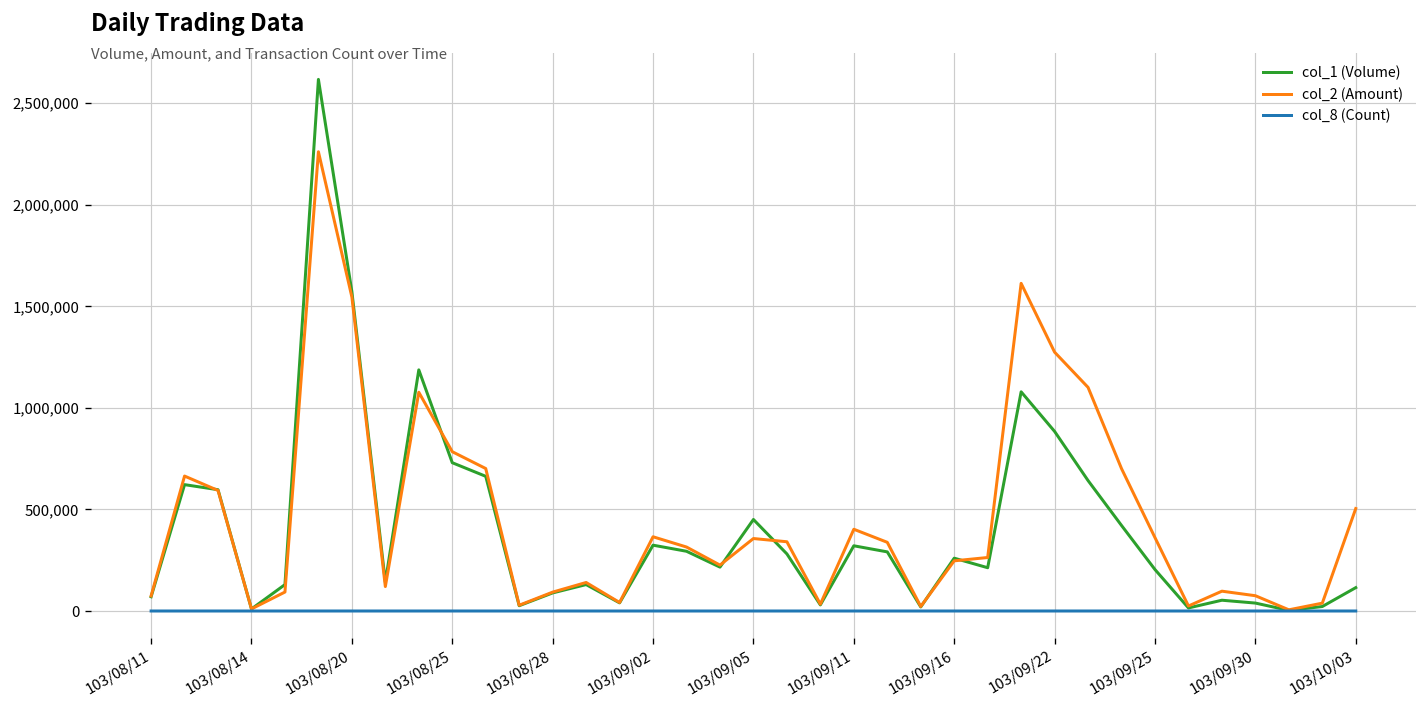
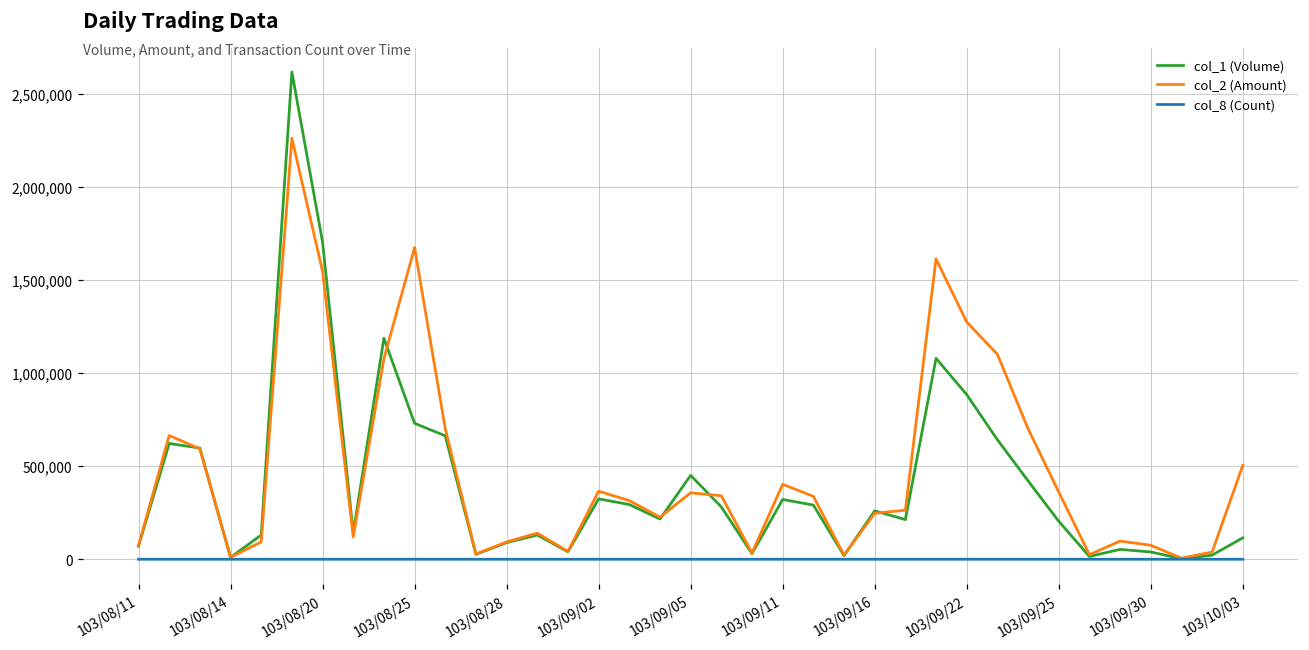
  {
    "col_1 (Volume)": {
-     "103/08/20": "1,570,000",
+     "103/08/20": "1,700,000",
      "103/08/25": "730,000",
      "103/09/02": "320,000",
      "103/09/05": "450,000",
      "103/09/11": "320,000",
      "103/09/22": "880,000",
      "103/09/25": "200,000",
      "103/09/30": "40,000",
      "103/10/03": "120,000"
    },
    "col_2 (Amount)": {
      "103/08/20": "1,550,000",
-     "103/08/25": "780,000",
+     "103/08/25": "1,670,000",
      "103/09/02": "370,000",
      "103/09/05": "360,000",
      "103/09/11": "400,000",
      "103/09/22": "1,270,000",
      "103/09/25": "360,000",
      "103/09/30": "80,000",
      "103/10/03": "500,000"
    },
    "col_8 (Count)": {
      "103/08/11": "0",
      "103/08/20": "0",
      "103/08/25": "0",
      "103/08/28": "0",
      "103/09/02": "0",
      "103/09/05": "0",
      "103/09/11": "0",
      "103/09/16": "0",
      "103/09/22": "0",
      "103/09/25": "0",
      "103/09/30": "0",
      "103/10/03": "0"
    }
  }
